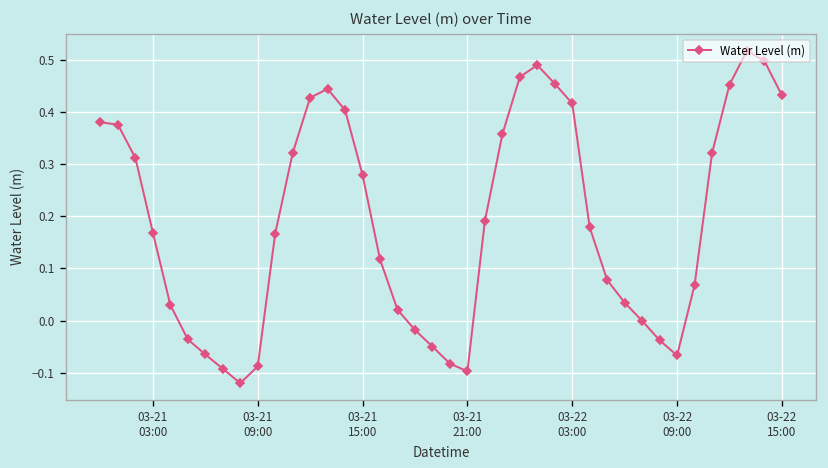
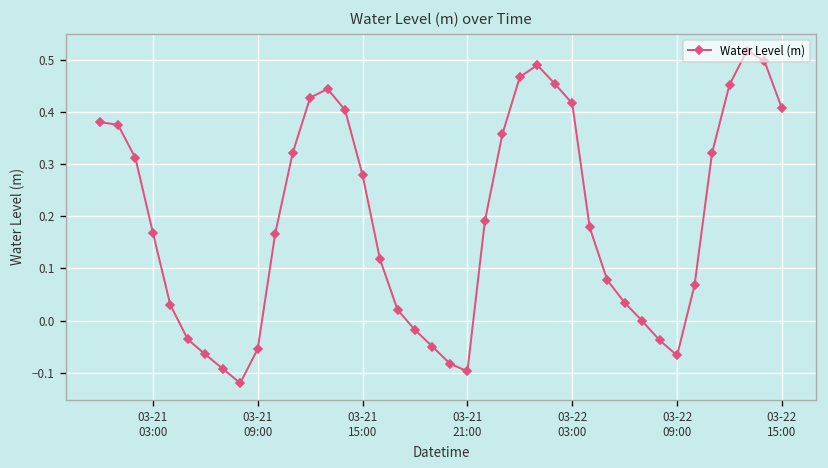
  {
    "03-21 03:00": 0.17,
-   "03-21 09:00": -0.09,
+   "03-21 09:00": -0.05,
    "03-21 15:00": 0.28,
    "03-21 21:00": -0.10,
    "03-22 03:00": 0.42,
    "03-22 09:00": -0.07,
-   "03-22 15:00": 0.43
+   "03-22 15:00": 0.41
  }
